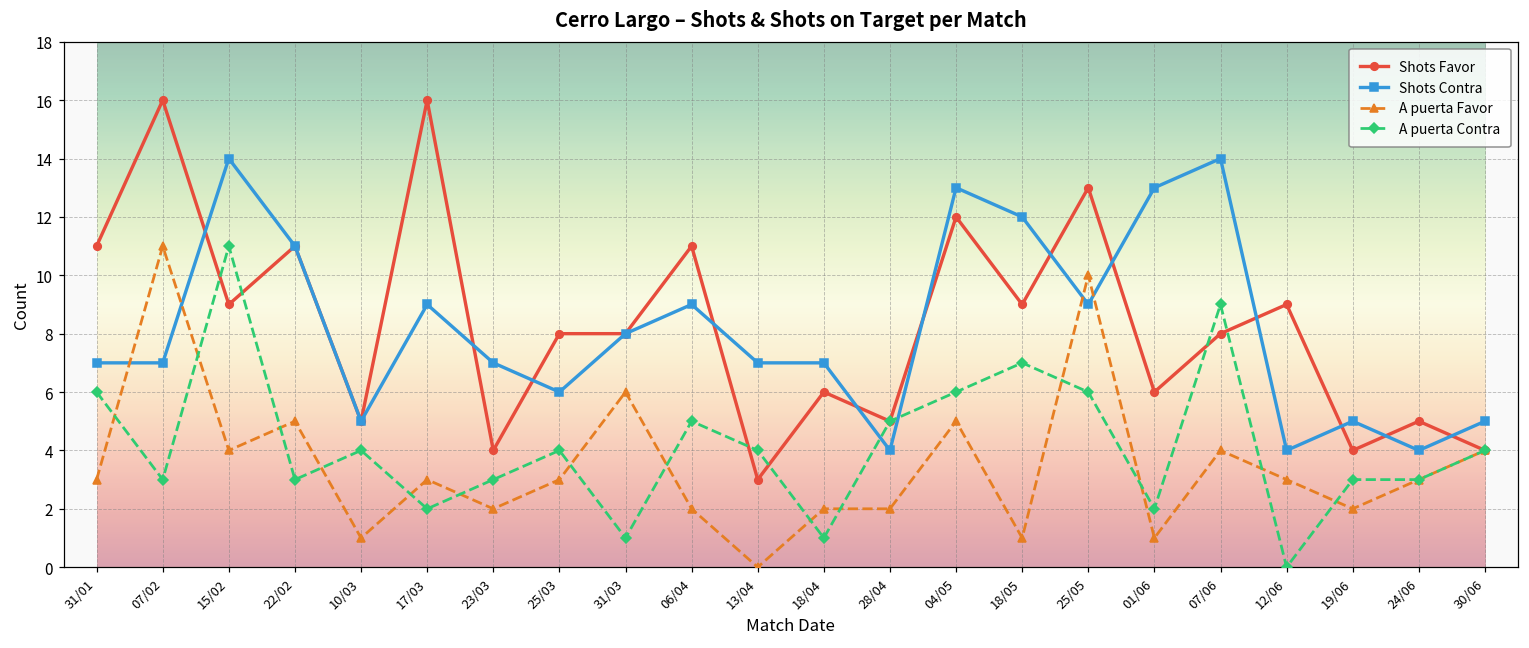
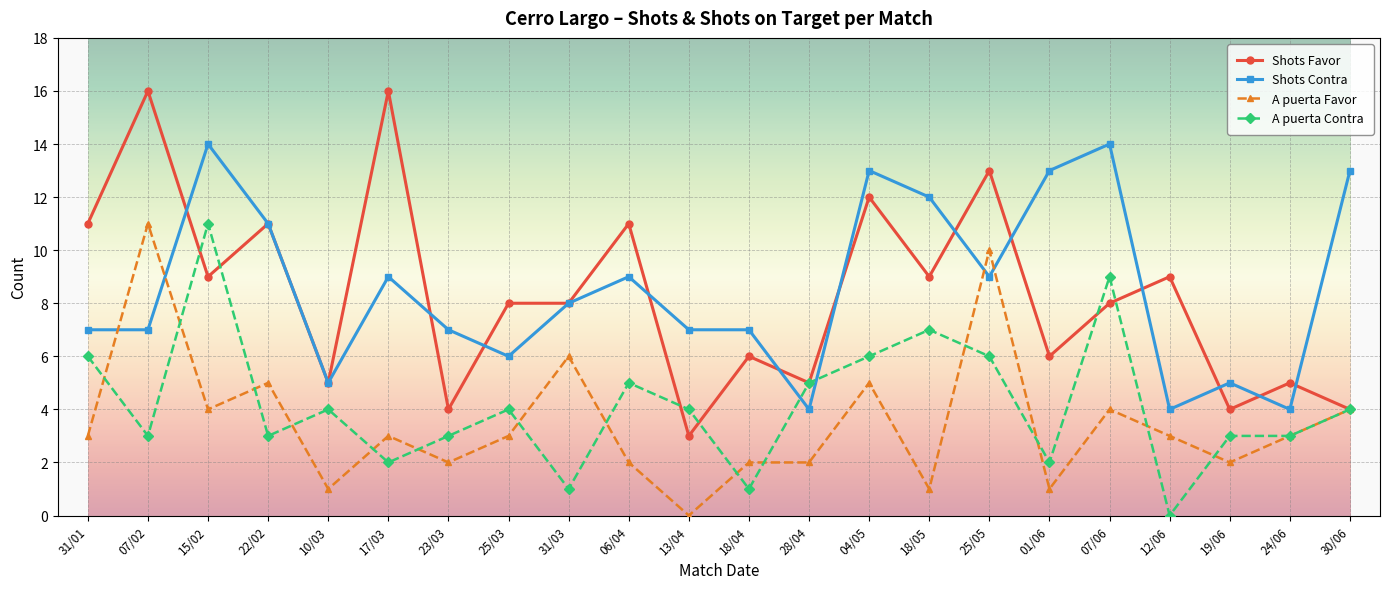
  {
    "Shots Contra": {
      "31/01": 7,
      "07/02": 7,
      "15/02": 14,
      "17/03": 9,
      "23/03": 7,
      "25/03": 6,
      "06/04": 9,
      "13/04": 7,
      "18/04": 7,
      "28/04": 4,
      "04/05": 13,
      "18/05": 12,
      "25/05": 9,
      "01/06": 13,
      "07/06": 14,
      "12/06": 4,
      "19/06": 5,
      "24/06": 4,
-     "30/06": 5
+     "30/06": 13
    },
    "A puerta Contra": {
      "31/01": 6,
      "07/02": 3,
      "15/02": 11,
      "22/02": 3,
      "10/03": 4,
      "17/03": 2,
      "23/03": 3,
      "25/03": 4,
      "31/03": 1,
      "06/04": 5,
      "13/04": 4,
      "18/04": 1,
      "04/05": 6,
      "18/05": 7,
      "25/05": 6,
      "01/06": 2,
      "07/06": 9,
      "12/06": 0,
      "19/06": 3
    }
  }
